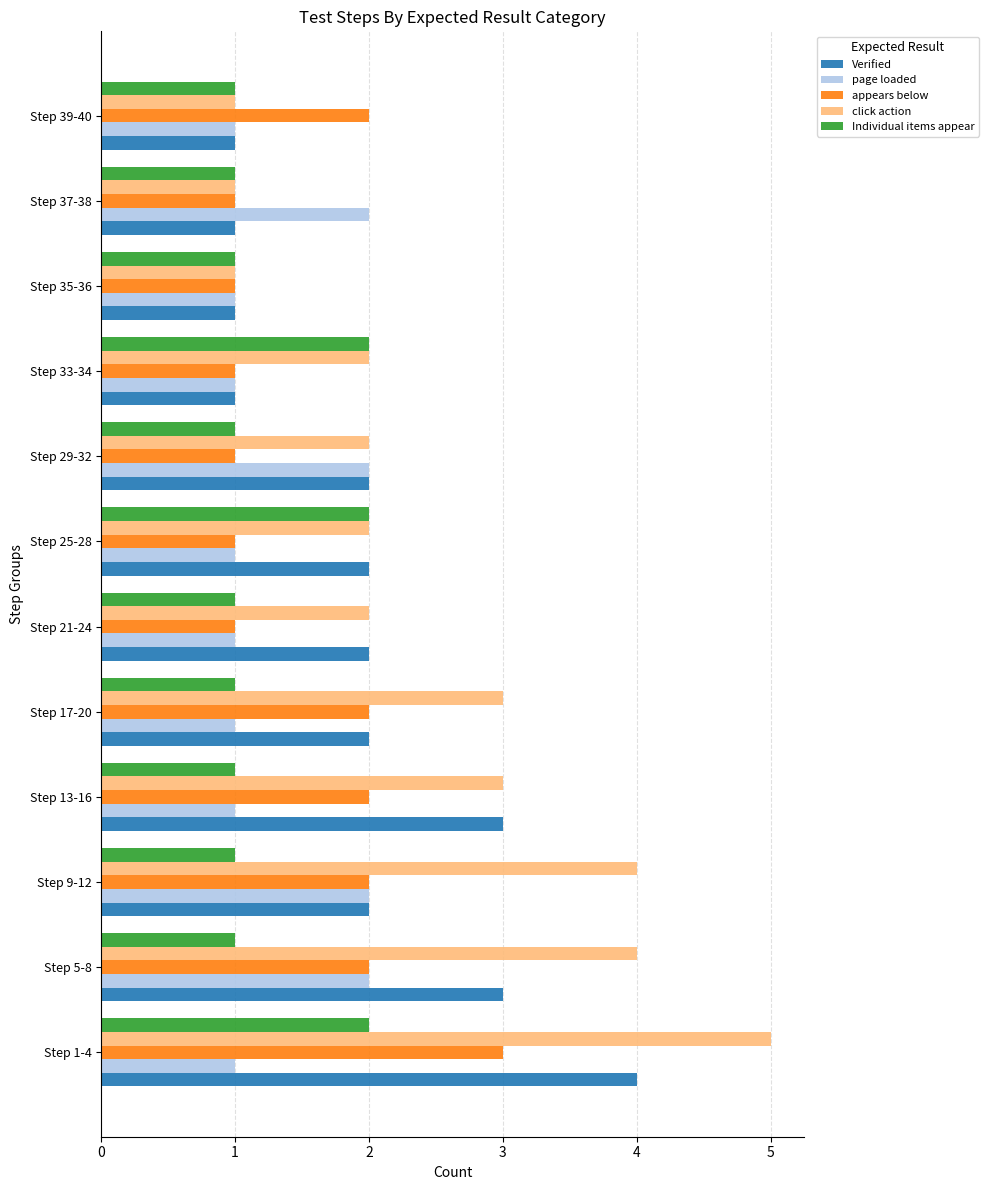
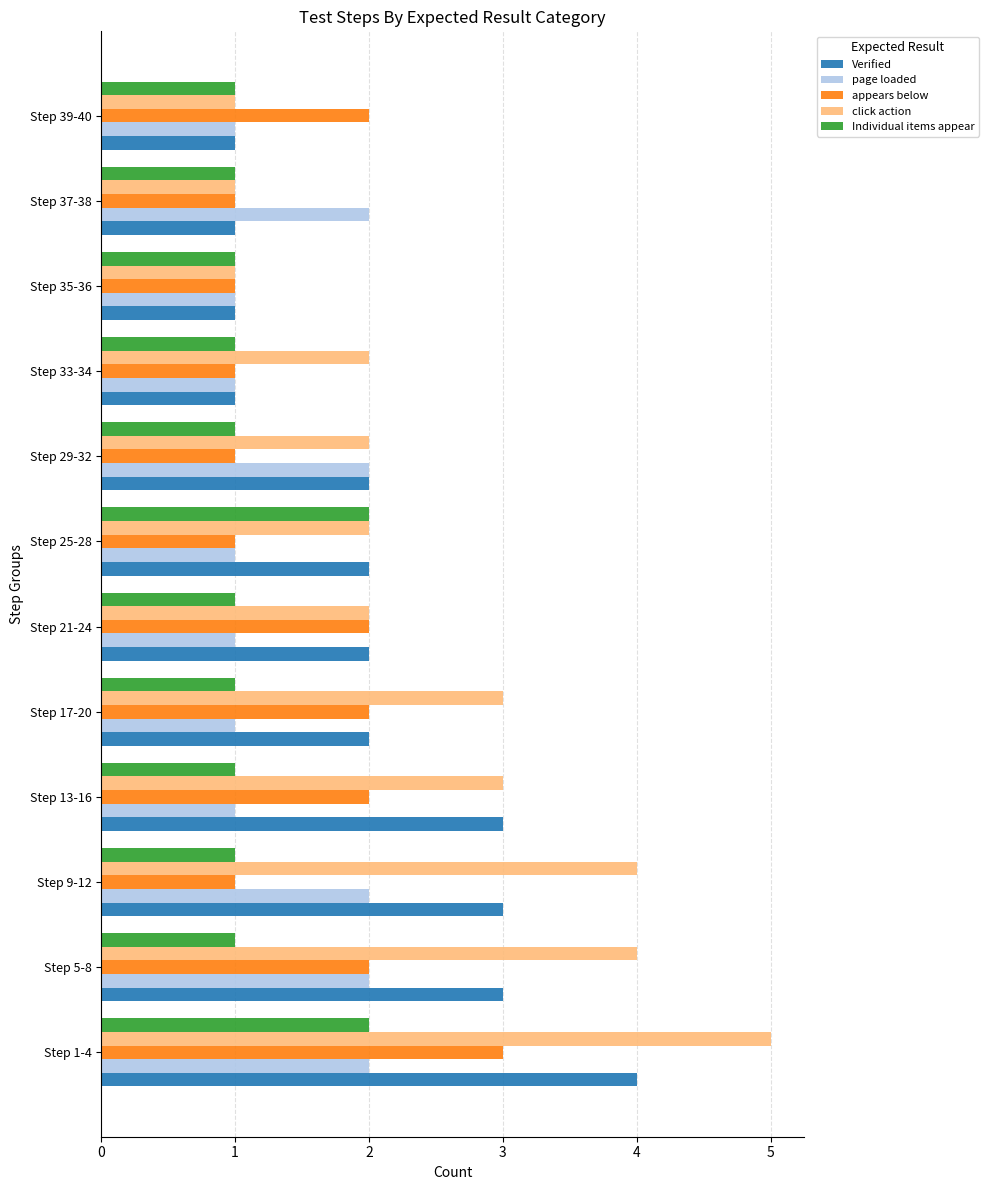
  {
    "Verified": {
      "Step 39-40": 1,
      "Step 37-38": 1,
      "Step 35-36": 1,
      "Step 33-34": 1,
      "Step 29-32": 2,
      "Step 25-28": 2,
      "Step 21-24": 2,
      "Step 17-20": 2,
      "Step 13-16": 3,
-     "Step 9-12": 2,
+     "Step 9-12": 3,
      "Step 5-8": 3,
      "Step 1-4": 4
    },
    "page loaded": {
      "Step 39-40": 1,
      "Step 37-38": 2,
      "Step 35-36": 1,
      "Step 33-34": 1,
      "Step 29-32": 2,
      "Step 25-28": 1,
      "Step 21-24": 1,
      "Step 17-20": 1,
      "Step 13-16": 1,
      "Step 9-12": 2,
      "Step 5-8": 2,
-     "Step 1-4": 1
+     "Step 1-4": 2
    },
    "appears below": {
      "Step 39-40": 2,
      "Step 37-38": 1,
      "Step 35-36": 1,
      "Step 33-34": 1,
      "Step 29-32": 1,
      "Step 25-28": 1,
-     "Step 21-24": 1,
+     "Step 21-24": 2,
      "Step 17-20": 2,
      "Step 13-16": 2,
-     "Step 9-12": 2,
+     "Step 9-12": 1,
      "Step 5-8": 2,
      "Step 1-4": 3
    },
    "click action": {
      "Step 39-40": 1,
      "Step 37-38": 1,
      "Step 35-36": 1,
      "Step 33-34": 2,
      "Step 29-32": 2,
      "Step 25-28": 2,
      "Step 21-24": 2,
      "Step 17-20": 3,
      "Step 13-16": 3,
      "Step 9-12": 4,
      "Step 5-8": 4,
      "Step 1-4": 5
    },
    "Individual items appear": {
      "Step 39-40": 1,
      "Step 37-38": 1,
      "Step 35-36": 1,
-     "Step 33-34": 2,
+     "Step 33-34": 1,
      "Step 29-32": 1,
      "Step 25-28": 2,
      "Step 21-24": 1,
      "Step 17-20": 1,
      "Step 13-16": 1,
      "Step 9-12": 1,
      "Step 5-8": 1,
      "Step 1-4": 2
    }
  }
